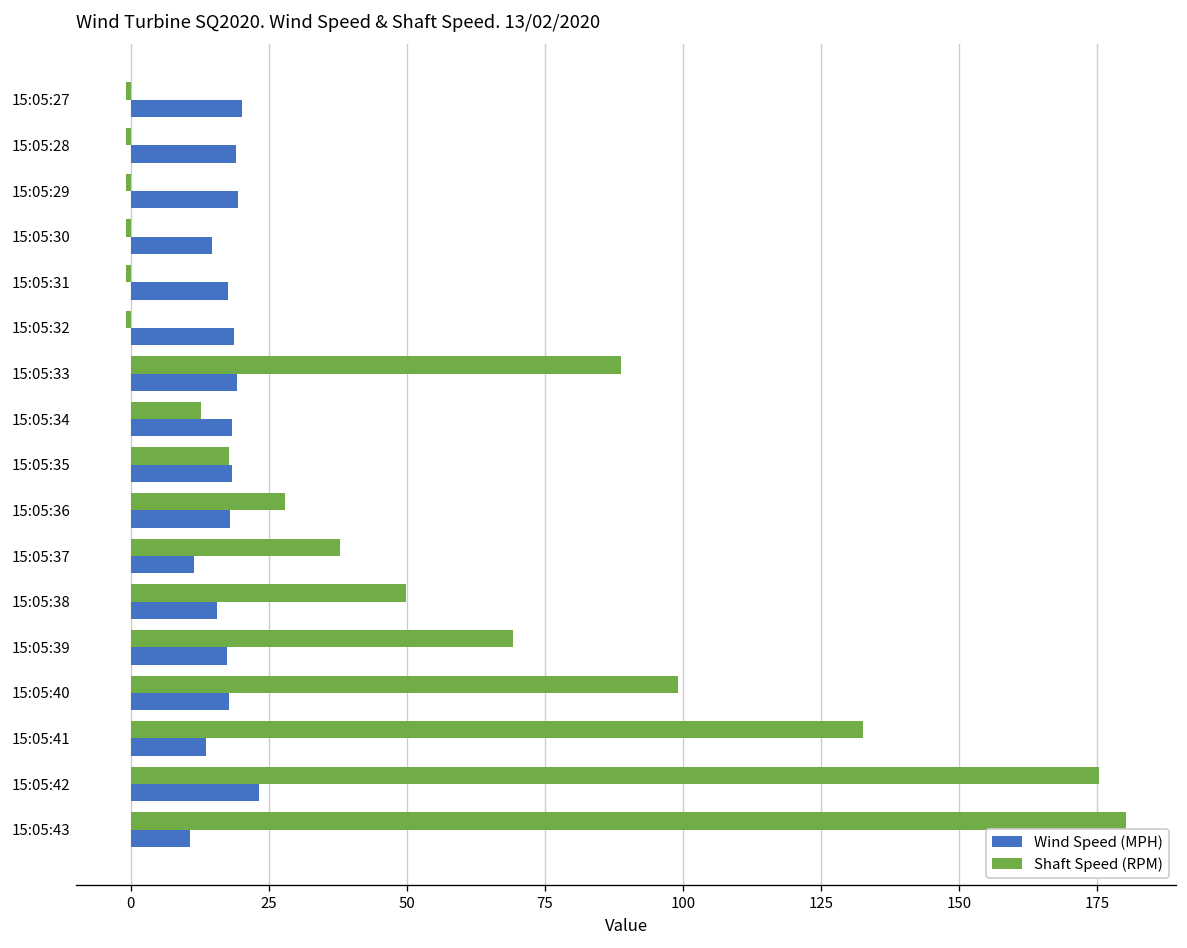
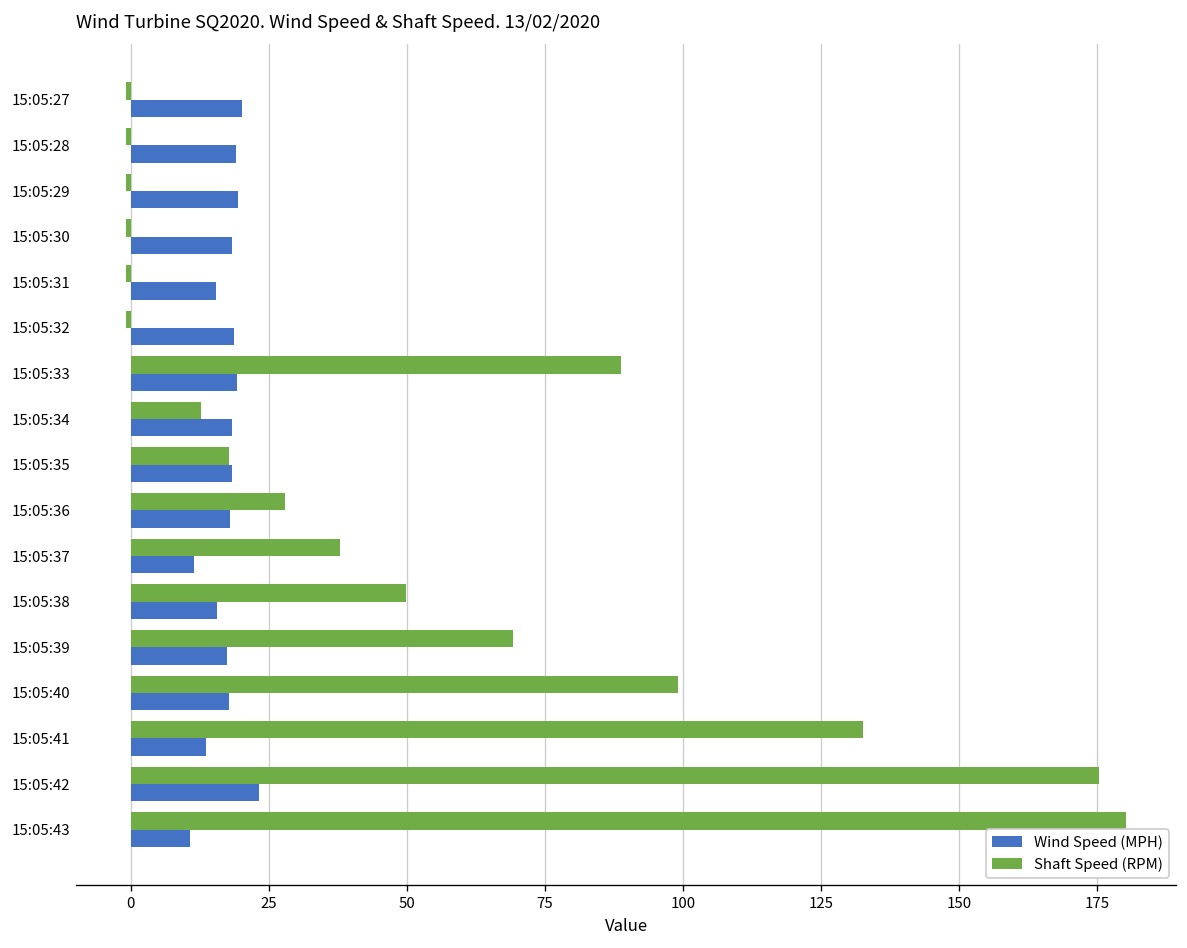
  {
    "Wind Speed (MPH)": {
      "15:05:27": 20,
      "15:05:28": 19,
      "15:05:29": 19,
-     "15:05:30": 15,
-     "15:05:31": 18,
+     "15:05:30": 18,
+     "15:05:31": 15,
      "15:05:32": 19,
      "15:05:33": 19,
      "15:05:34": 18,
      "15:05:35": 18,
      "15:05:36": 18,
      "15:05:37": 11,
      "15:05:38": 16,
      "15:05:39": 17,
      "15:05:40": 18,
      "15:05:41": 14,
      "15:05:42": 23,
      "15:05:43": 11
    },
    "Shaft Speed (RPM)": {
      "15:05:27": -1,
      "15:05:28": -1,
      "15:05:29": -1,
      "15:05:30": -1,
      "15:05:31": -1,
      "15:05:32": -1,
      "15:05:33": 89,
      "15:05:34": 13,
      "15:05:35": 18,
      "15:05:36": 28,
      "15:05:37": 38,
      "15:05:38": 50,
      "15:05:39": 69,
      "15:05:40": 99,
      "15:05:41": 133,
      "15:05:42": 175,
      "15:05:43": 180
    }
  }
